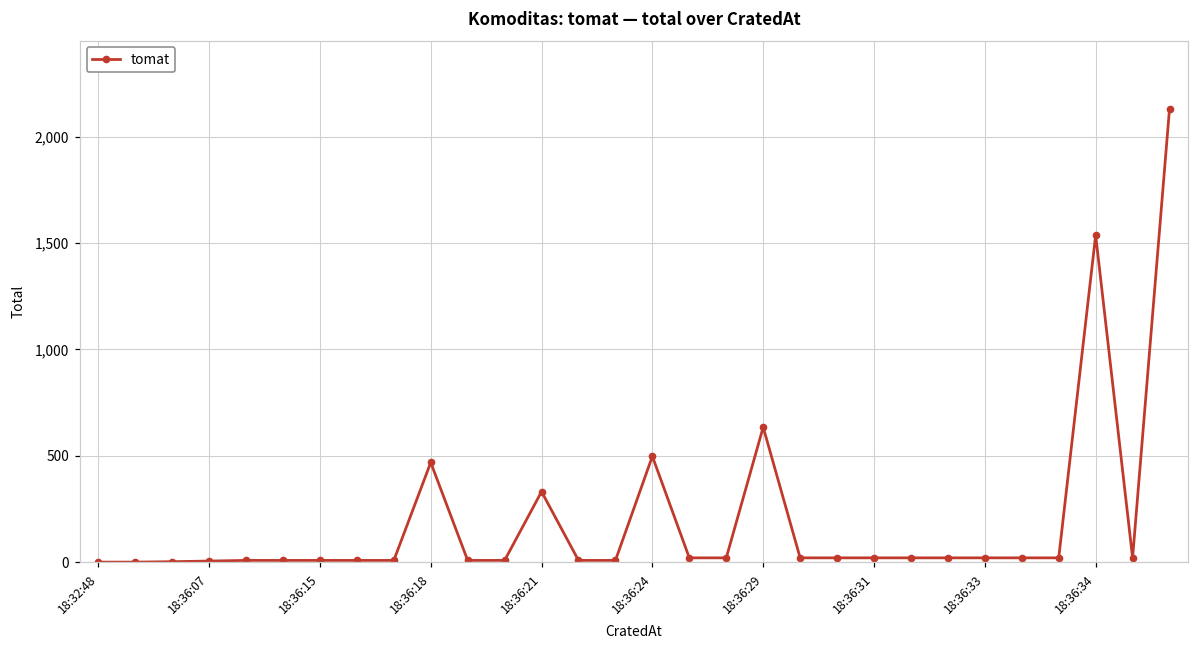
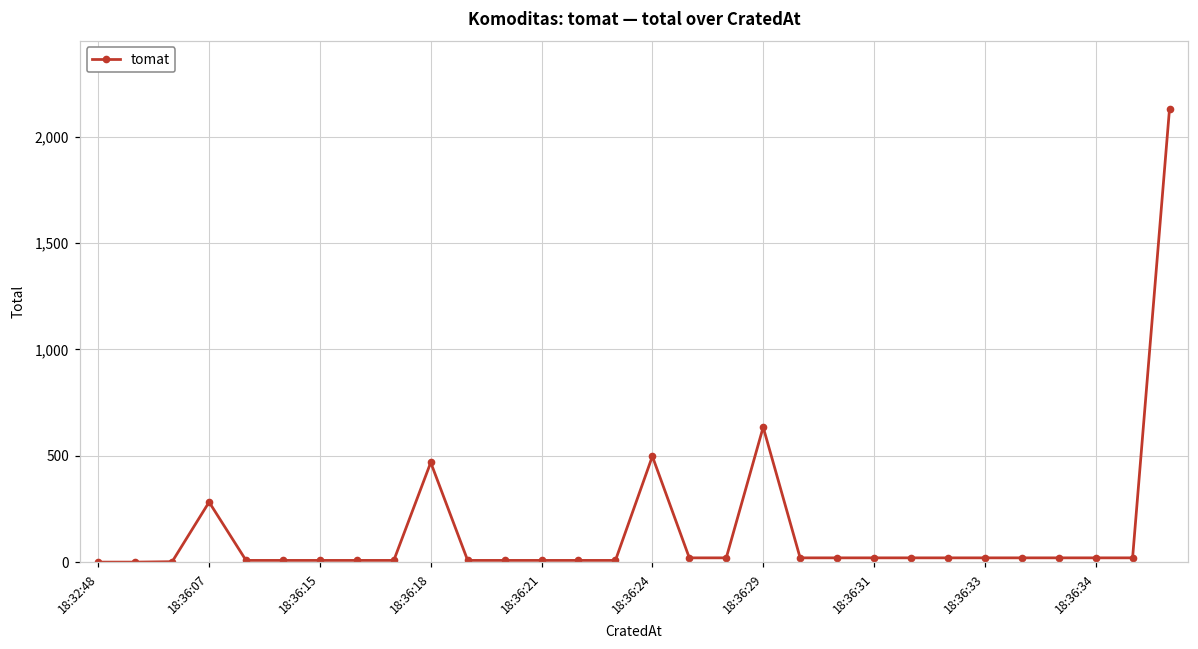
  {
    "18:32:48": "0",
-   "18:36:07": "10",
+   "18:36:07": "280",
    "18:36:15": "10",
    "18:36:18": "470",
-   "18:36:21": "330",
+   "18:36:21": "10",
    "18:36:24": "500",
    "18:36:29": "640",
    "18:36:31": "20",
    "18:36:33": "20",
-   "18:36:34": "1,540"
+   "18:36:34": "20"
  }
